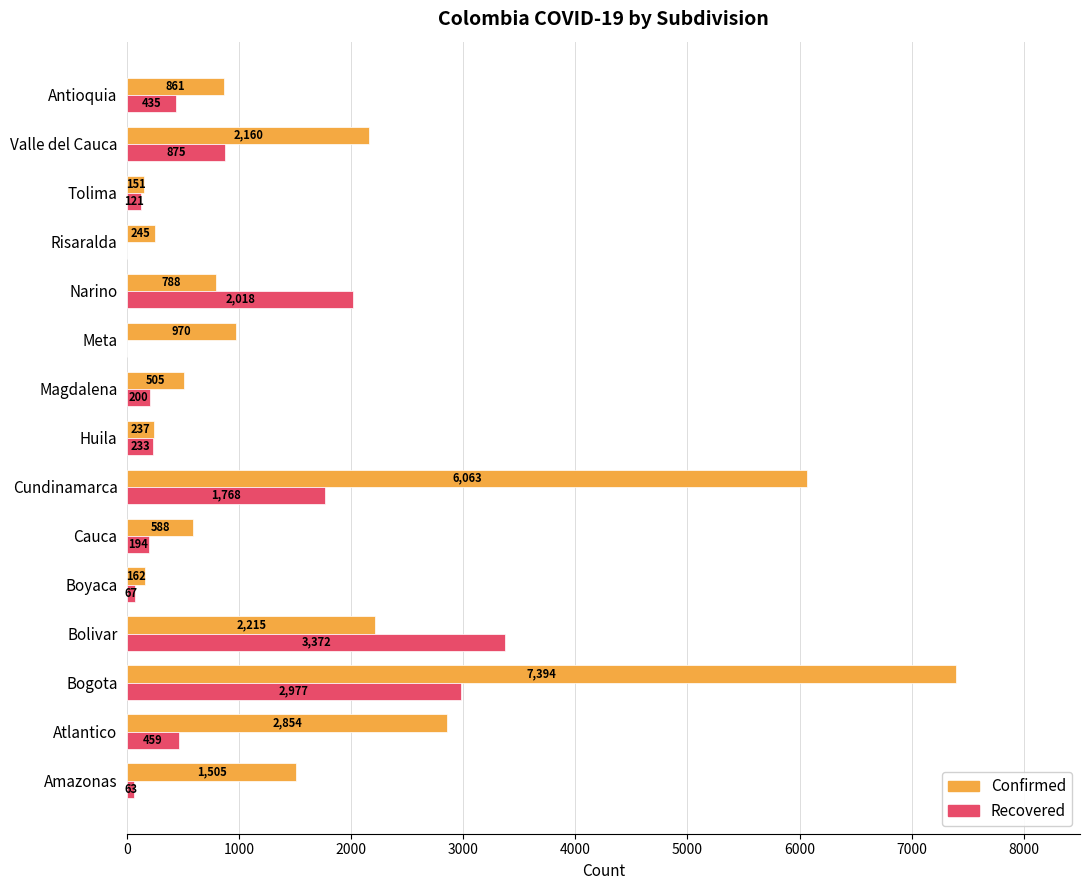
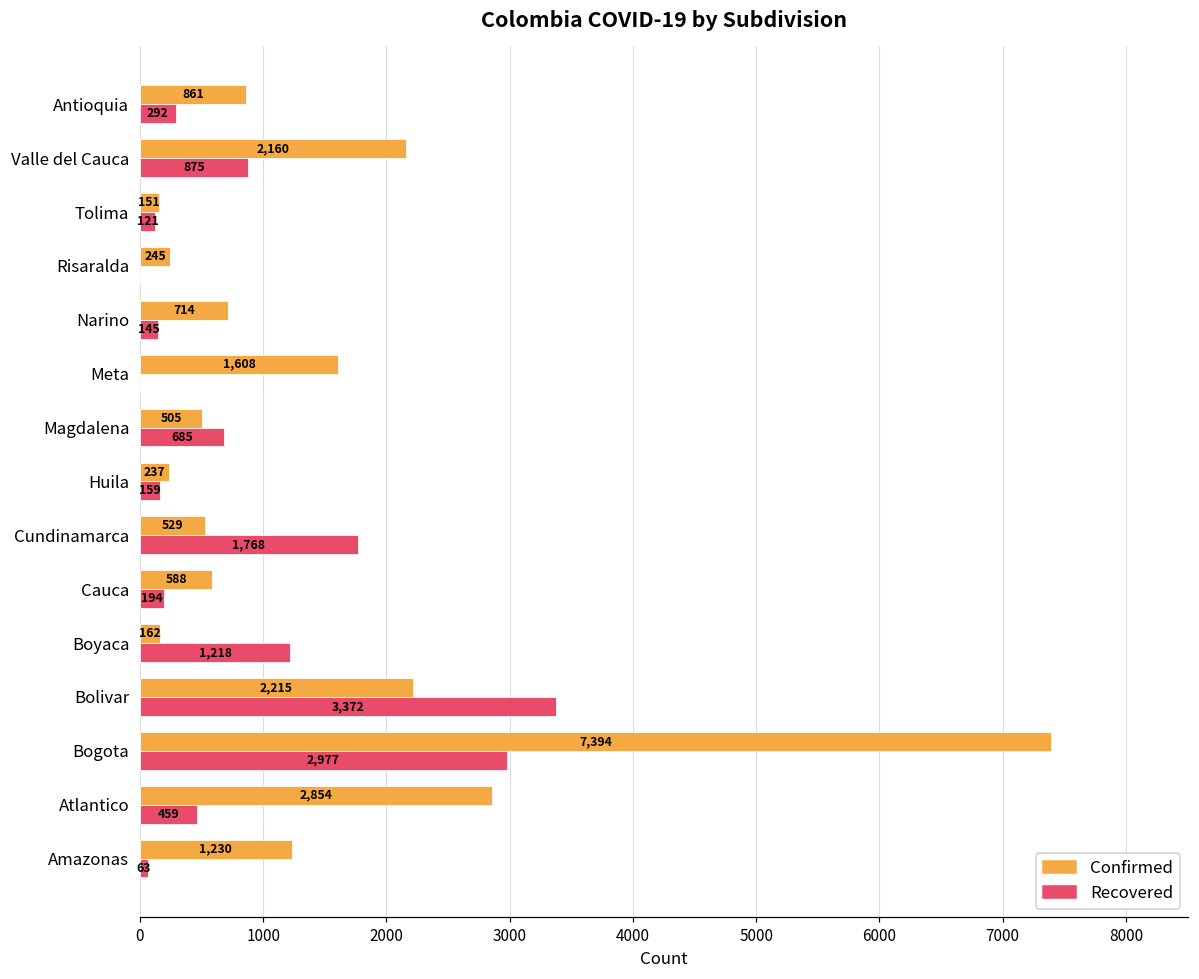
  {
    "Confirmed": {
      "Antioquia": "861",
      "Valle del Cauca": "2,160",
      "Tolima": "151",
      "Risaralda": "245",
-     "Narino": "788",
-     "Meta": "970",
+     "Narino": "714",
+     "Meta": "1,608",
      "Magdalena": "505",
      "Huila": "237",
-     "Cundinamarca": "6,063",
+     "Cundinamarca": "529",
      "Cauca": "588",
      "Boyaca": "162",
      "Bolivar": "2,215",
      "Bogota": "7,394",
      "Atlantico": "2,854",
-     "Amazonas": "1,505"
+     "Amazonas": "1,230"
    },
    "Recovered": {
-     "Antioquia": "435",
+     "Antioquia": "292",
      "Valle del Cauca": "875",
      "Tolima": "121",
-     "Narino": "2,018",
-     "Magdalena": "200",
-     "Huila": "233",
+     "Narino": "145",
+     "Magdalena": "685",
+     "Huila": "159",
      "Cundinamarca": "1,768",
      "Cauca": "194",
-     "Boyaca": "67",
+     "Boyaca": "1,218",
      "Bolivar": "3,372",
      "Bogota": "2,977",
      "Atlantico": "459",
      "Amazonas": "63"
    }
  }
